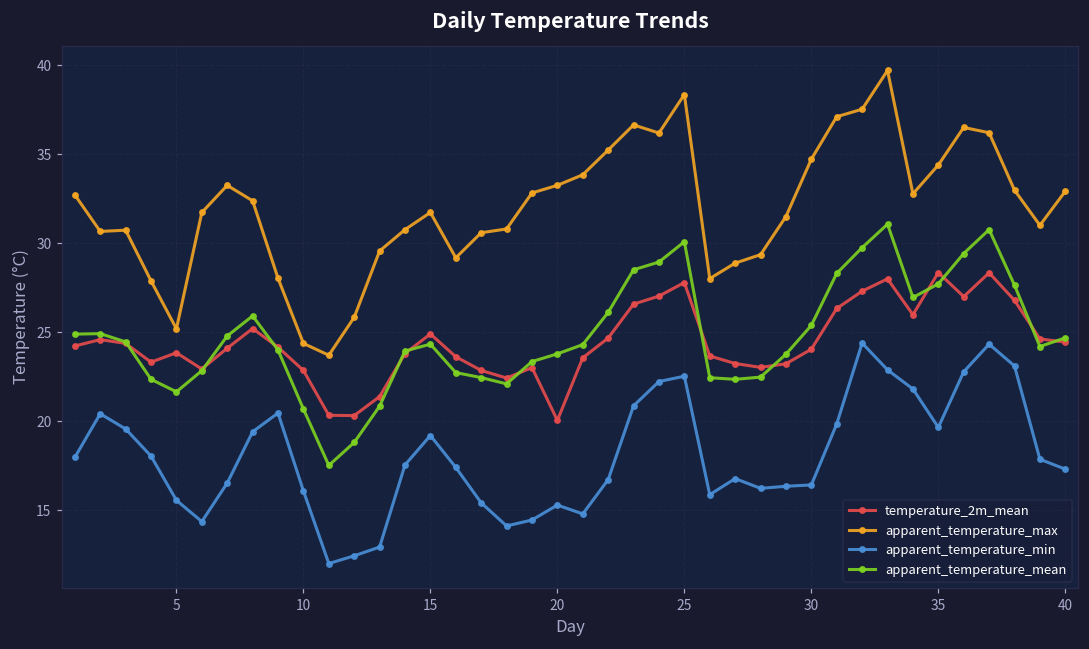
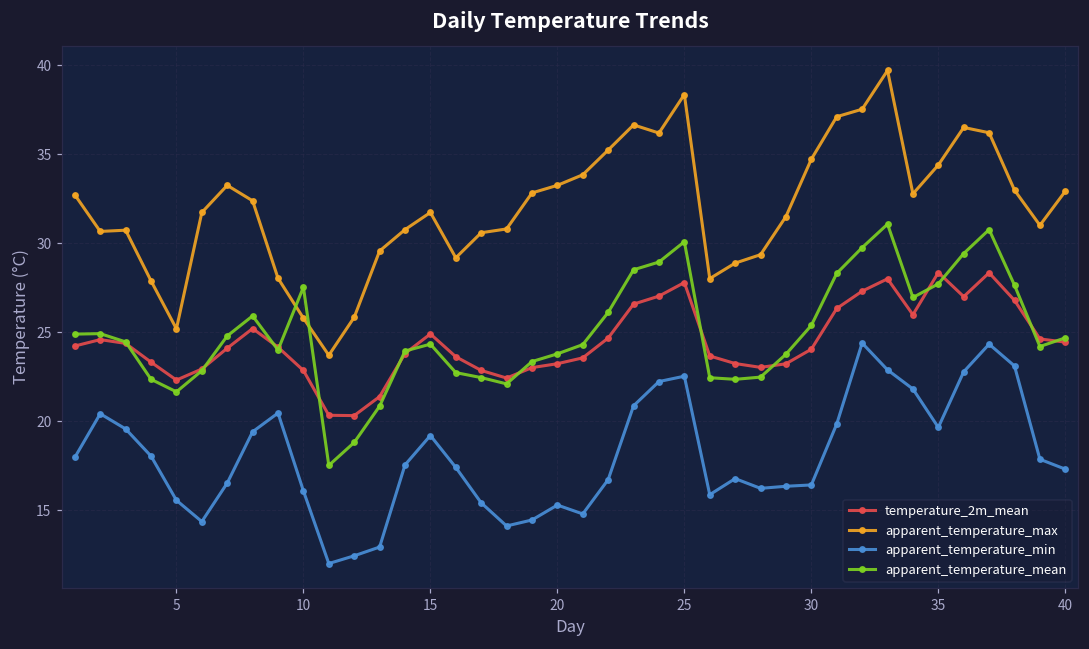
  {
    "temperature_2m_mean": {
-     "5": 23.8,
+     "5": 22.3,
      "10": 22.9,
      "15": 24.9,
-     "20": 20.0,
+     "20": 23.2,
      "25": 27.8,
      "30": 24.0,
      "35": 28.4,
      "40": 24.4
    },
    "apparent_temperature_max": {
      "5": 25.2,
-     "10": 24.4,
+     "10": 25.8,
      "15": 31.7,
      "20": 33.3,
      "25": 38.4,
      "30": 34.7,
      "35": 34.4,
      "40": 32.9
    },
    "apparent_temperature_min": {
      "5": 15.6,
      "10": 16.1,
      "15": 19.2,
      "20": 15.3,
      "25": 22.5,
      "30": 16.4,
      "35": 19.7,
      "40": 17.3
    },
    "apparent_temperature_mean": {
      "5": 21.6,
-     "10": 20.7,
+     "10": 27.5,
      "15": 24.3,
      "20": 23.8,
      "25": 30.1,
      "30": 25.4,
      "35": 27.7,
      "40": 24.7
    }
  }
